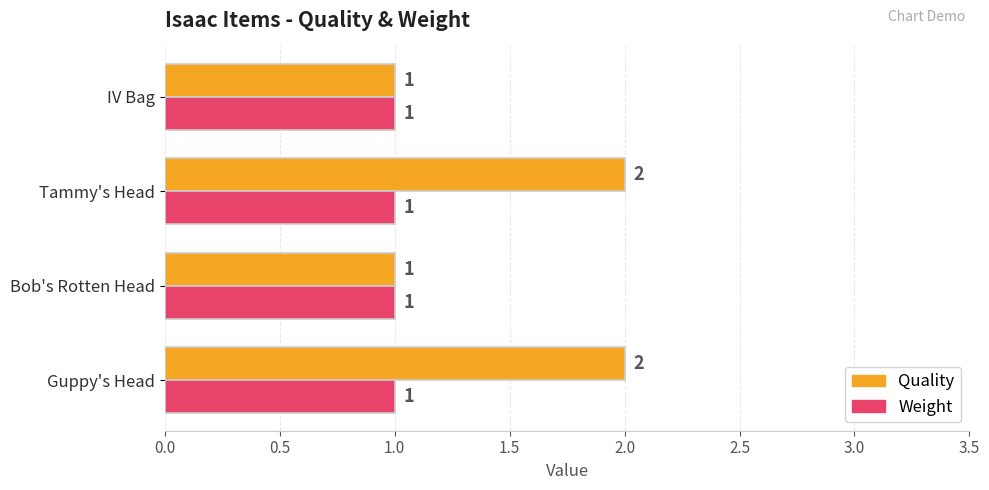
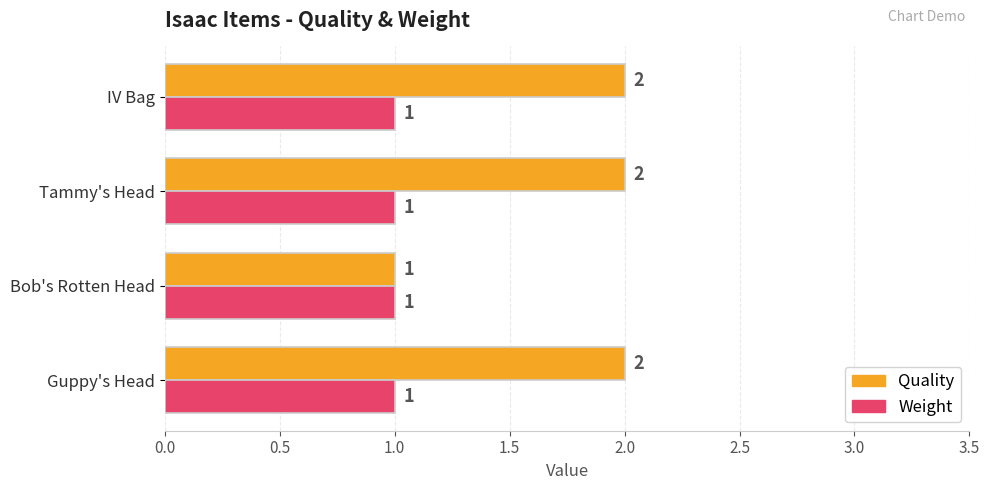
  {
    "Quality": {
-     "IV Bag": 1,
+     "IV Bag": 2,
      "Tammy's Head": 2,
      "Bob's Rotten Head": 1,
      "Guppy's Head": 2
    },
    "Weight": {
      "IV Bag": 1,
      "Tammy's Head": 1,
      "Bob's Rotten Head": 1,
      "Guppy's Head": 1
    }
  }
